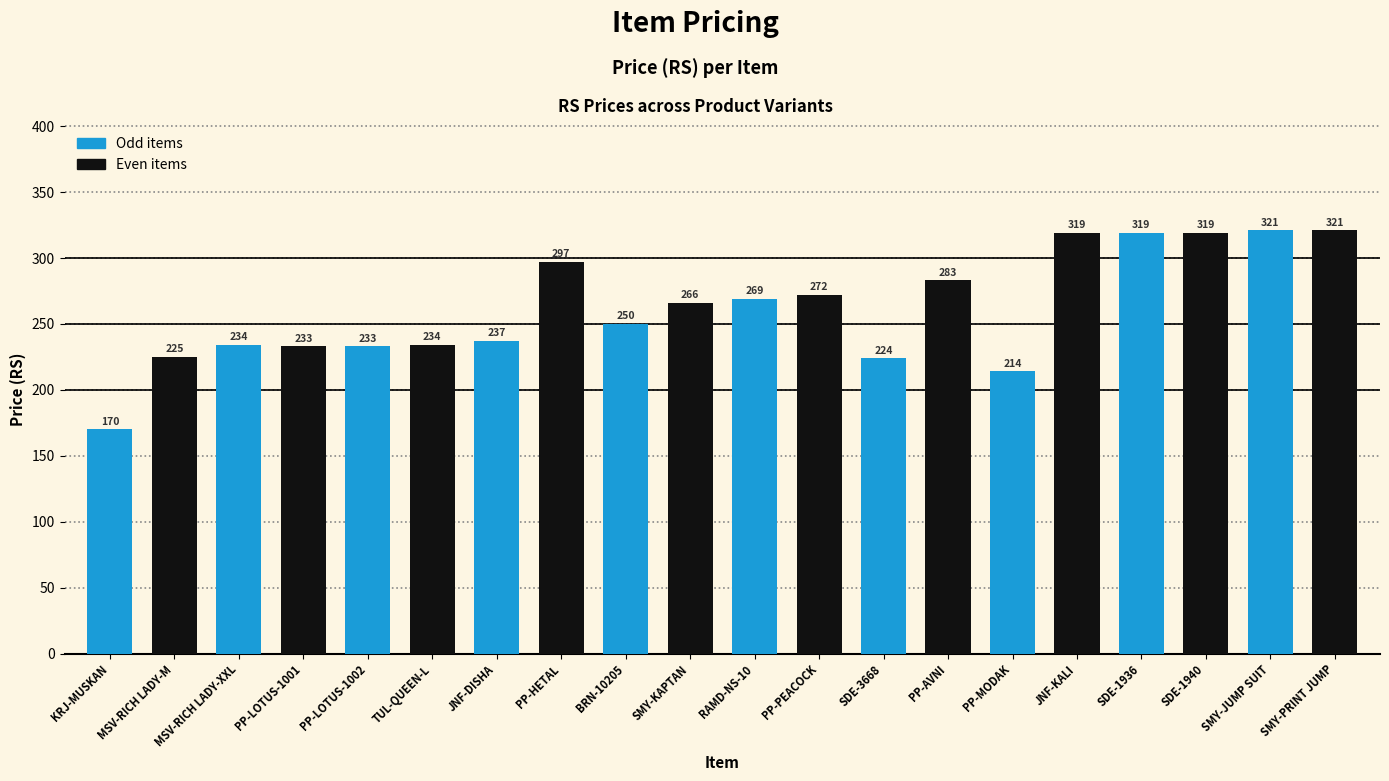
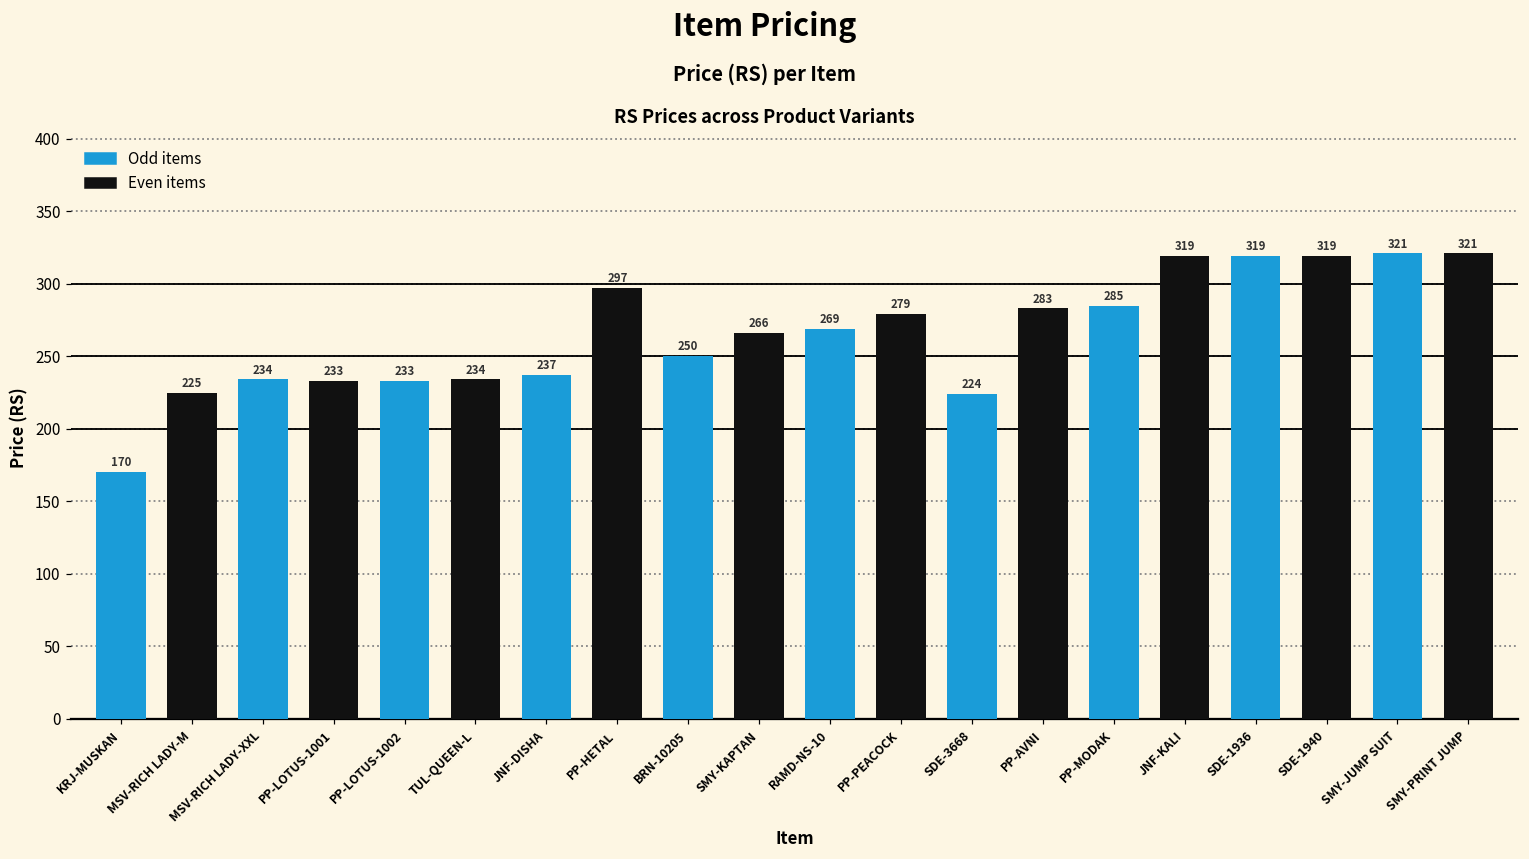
  {
    "KRJ-MUSKAN": 170,
    "MSV-RICH LADY-M": 225,
    "MSV-RICH LADY-XXL": 234,
    "PP-LOTUS-1001": 233,
    "PP-LOTUS-1002": 233,
    "TUL-QUEEN-L": 234,
    "JNF-DISHA": 237,
    "PP-HETAL": 297,
    "BRN-10205": 250,
    "SMY-KAPTAN": 266,
    "RAMD-NS-10": 269,
-   "PP-PEACOCK": 272,
+   "PP-PEACOCK": 279,
    "SDE-3668": 224,
    "PP-AVNI": 283,
-   "PP-MODAK": 214,
+   "PP-MODAK": 285,
    "JNF-KALI": 319,
    "SDE-1936": 319,
    "SDE-1940": 319,
    "SMY-JUMP SUIT": 321,
    "SMY-PRINT JUMP": 321
  }
